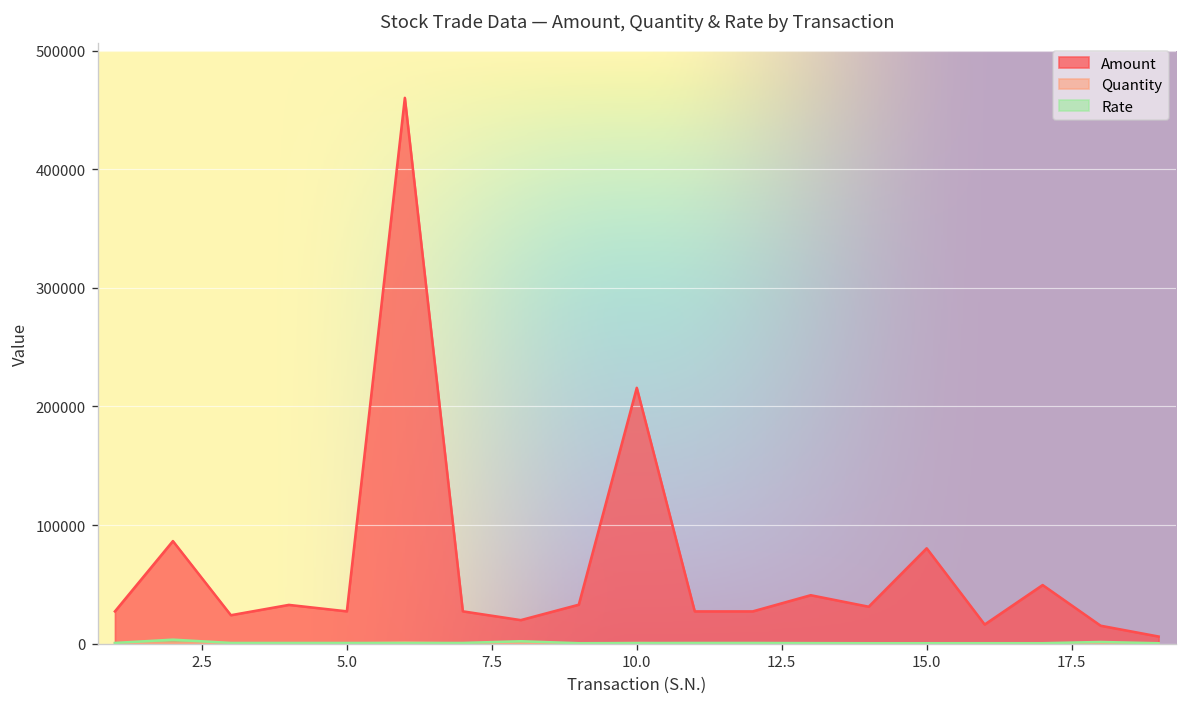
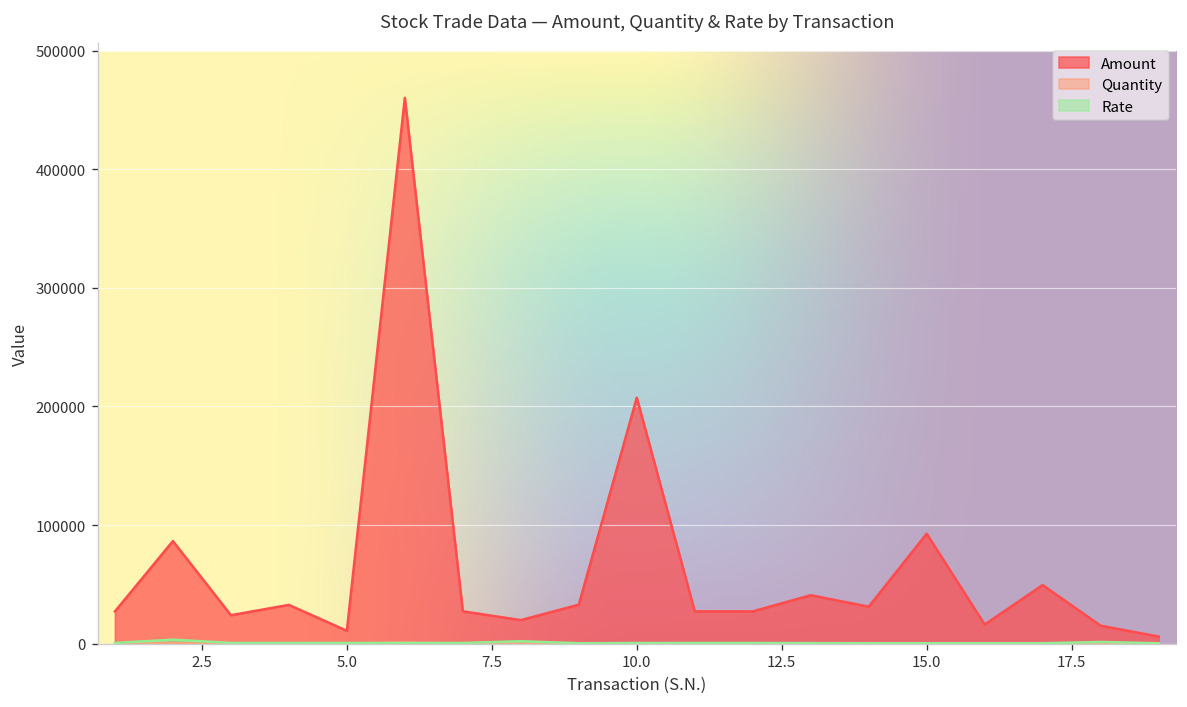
  {
    "Amount": {
-     "5.0": 30000,
-     "10.0": 220000,
-     "15.0": 80000
+     "5.0": 10000,
+     "10.0": 210000,
+     "15.0": 90000
    }
  }
